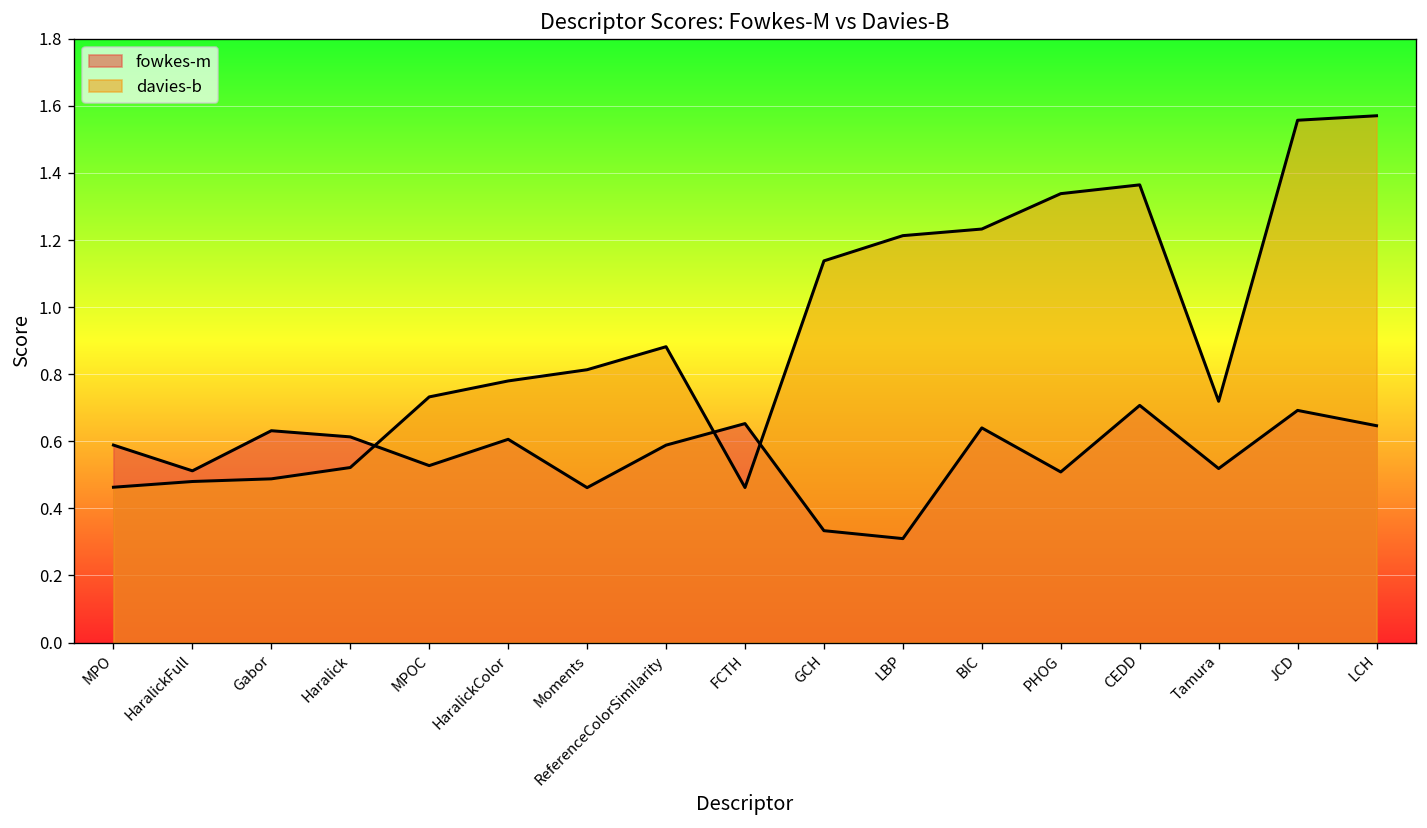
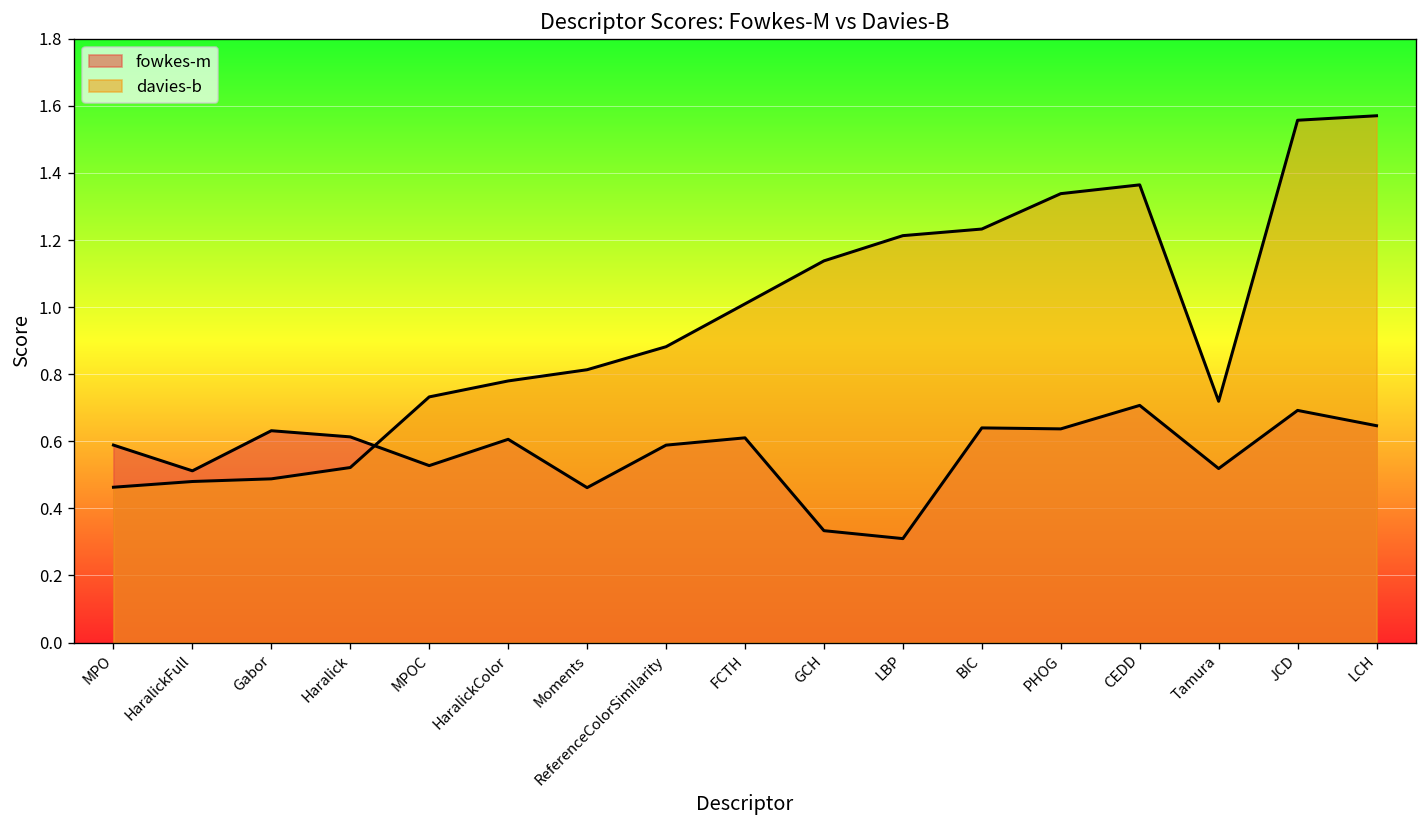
  {
    "fowkes-m": {
      "MPO": 0.59,
      "HaralickFull": 0.51,
      "Gabor": 0.63,
      "Haralick": 0.61,
      "MPOC": 0.53,
      "HaralickColor": 0.61,
      "Moments": 0.46,
      "ReferenceColorSimilarity": 0.59,
-     "FCTH": 0.65,
+     "FCTH": 0.61,
      "GCH": 0.33,
      "LBP": 0.31,
      "BIC": 0.64,
-     "PHOG": 0.51,
+     "PHOG": 0.64,
      "CEDD": 0.71,
      "Tamura": 0.52,
      "JCD": 0.69,
      "LCH": 0.65
    },
    "davies-b": {
      "MPO": 0.46,
      "HaralickFull": 0.48,
      "Gabor": 0.49,
      "Haralick": 0.52,
      "MPOC": 0.73,
      "HaralickColor": 0.78,
      "Moments": 0.81,
      "ReferenceColorSimilarity": 0.88,
-     "FCTH": 0.46,
+     "FCTH": 1.01,
      "GCH": 1.14,
      "LBP": 1.21,
      "BIC": 1.23,
      "PHOG": 1.34,
      "CEDD": 1.36,
      "Tamura": 0.72,
      "JCD": 1.56,
      "LCH": 1.57
    }
  }
